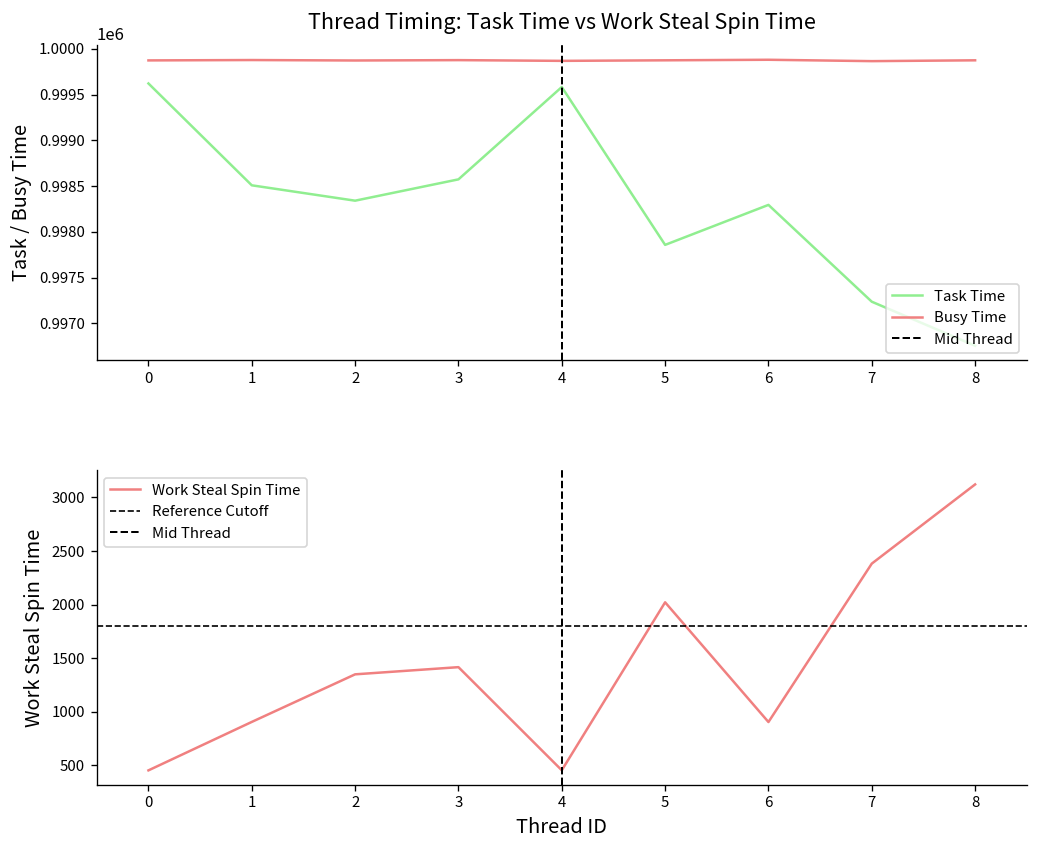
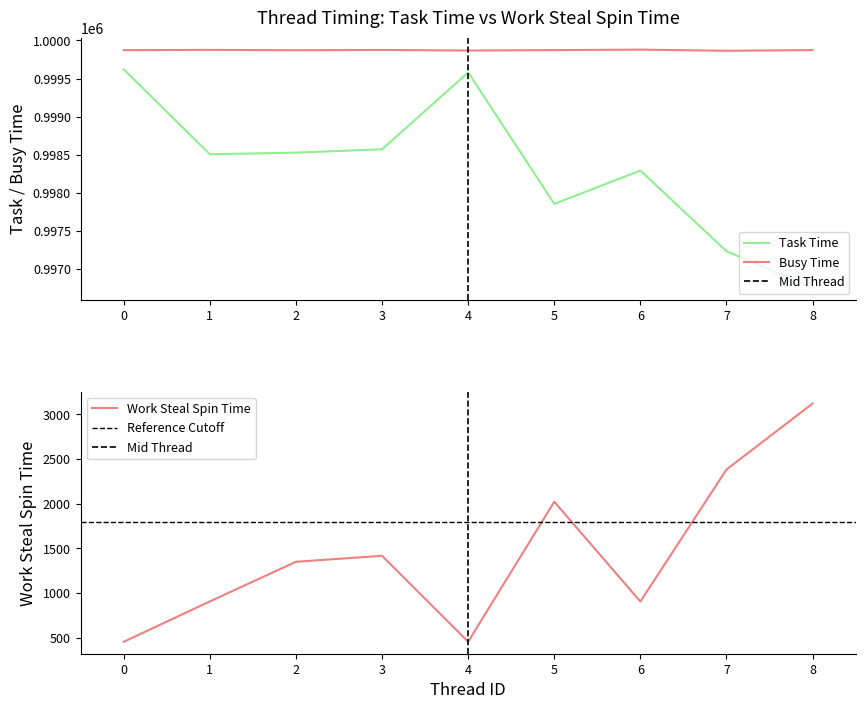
  {
    "Thread Timing: Task Time vs Work Steal Spin Time": {
      "Task Time": {
        "0": 999600,
        "1": 998500,
-       "2": 998300,
+       "2": 998500,
        "3": 998600,
        "4": 999600,
        "5": 997900,
        "6": 998300,
        "7": 997200
      },
      "Busy Time": {
        "0": 999900,
        "1": 999900,
        "2": 999900,
        "3": 999900,
        "4": 999900,
        "5": 999900,
        "6": 999900,
        "7": 999900,
        "8": 999900
      }
    }
  }
